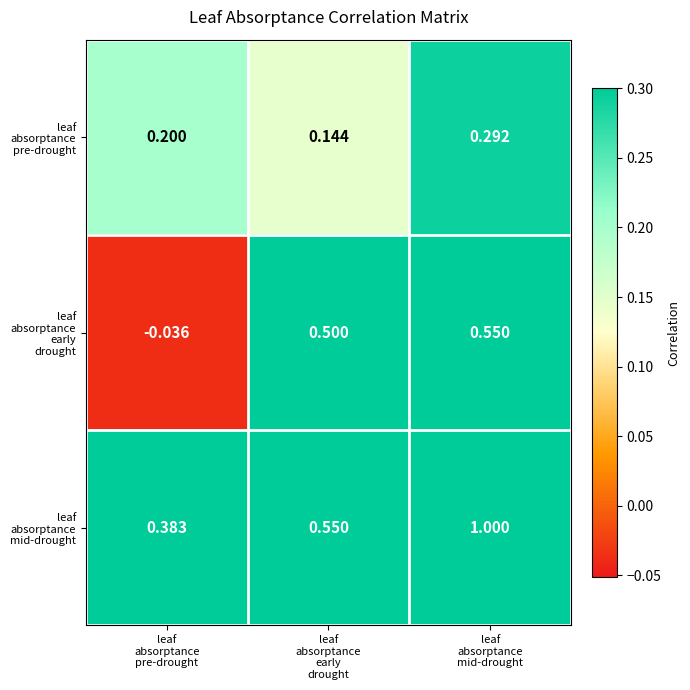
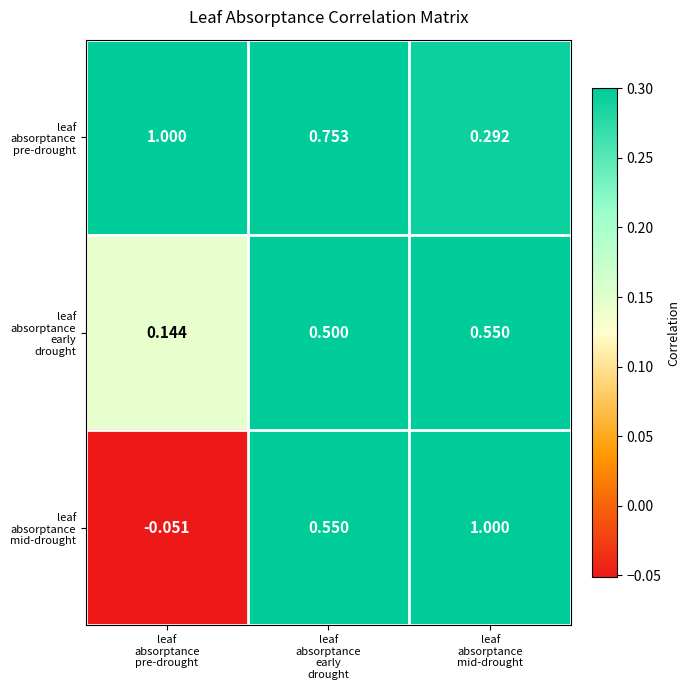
  {
    "leaf absorptance pre-drought": {
-     "leaf absorptance pre-drought": 0.200,
-     "leaf absorptance early drought": 0.144,
+     "leaf absorptance pre-drought": 1.000,
+     "leaf absorptance early drought": 0.753,
      "leaf absorptance mid-drought": 0.292
    },
    "leaf absorptance early drought": {
-     "leaf absorptance pre-drought": -0.036,
+     "leaf absorptance pre-drought": 0.144,
      "leaf absorptance early drought": 0.500,
      "leaf absorptance mid-drought": 0.550
    },
    "leaf absorptance mid-drought": {
-     "leaf absorptance pre-drought": 0.383,
+     "leaf absorptance pre-drought": -0.051,
      "leaf absorptance early drought": 0.550,
      "leaf absorptance mid-drought": 1.000
    }
  }
